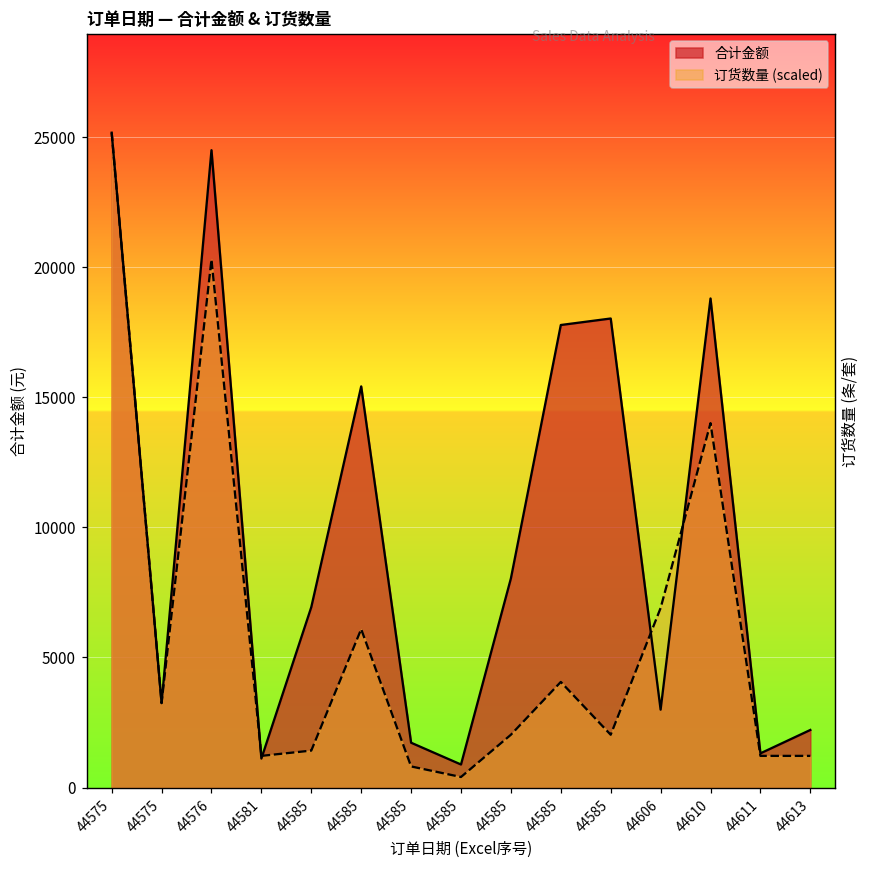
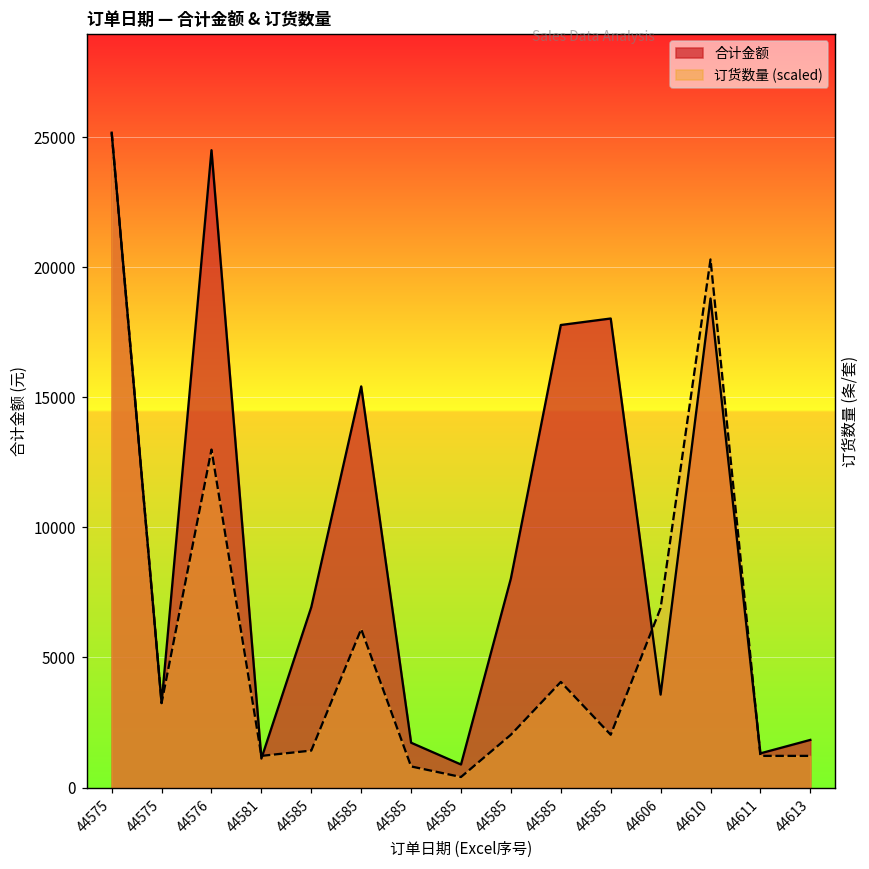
  {
    "合计金额": {
      "44576": 24500,
-     "44606": 3000,
+     "44606": 3600,
      "44610": 18800,
-     "44613": 2200
+     "44613": 1800
    },
    "订货数量 (scaled)": {
-     "44576": 20300,
+     "44576": 13000,
      "44606": 6900,
-     "44610": 14000,
+     "44610": 20300,
      "44613": 1200
    }
  }
